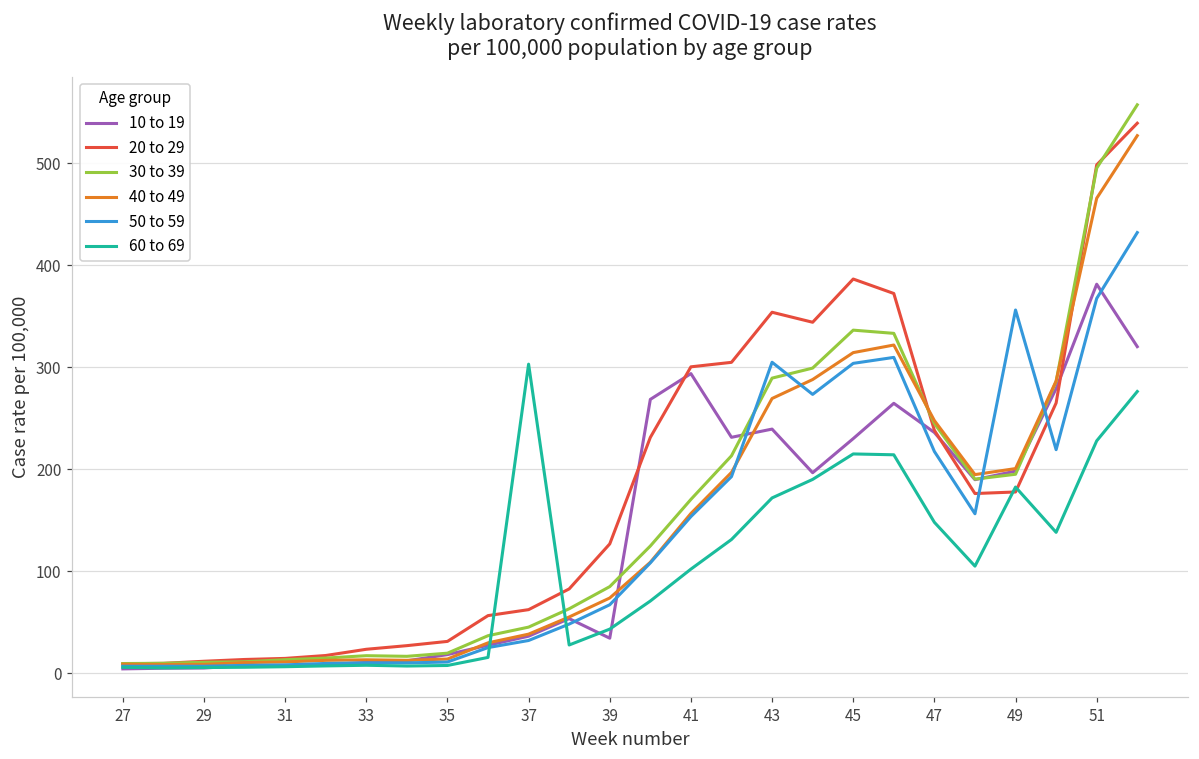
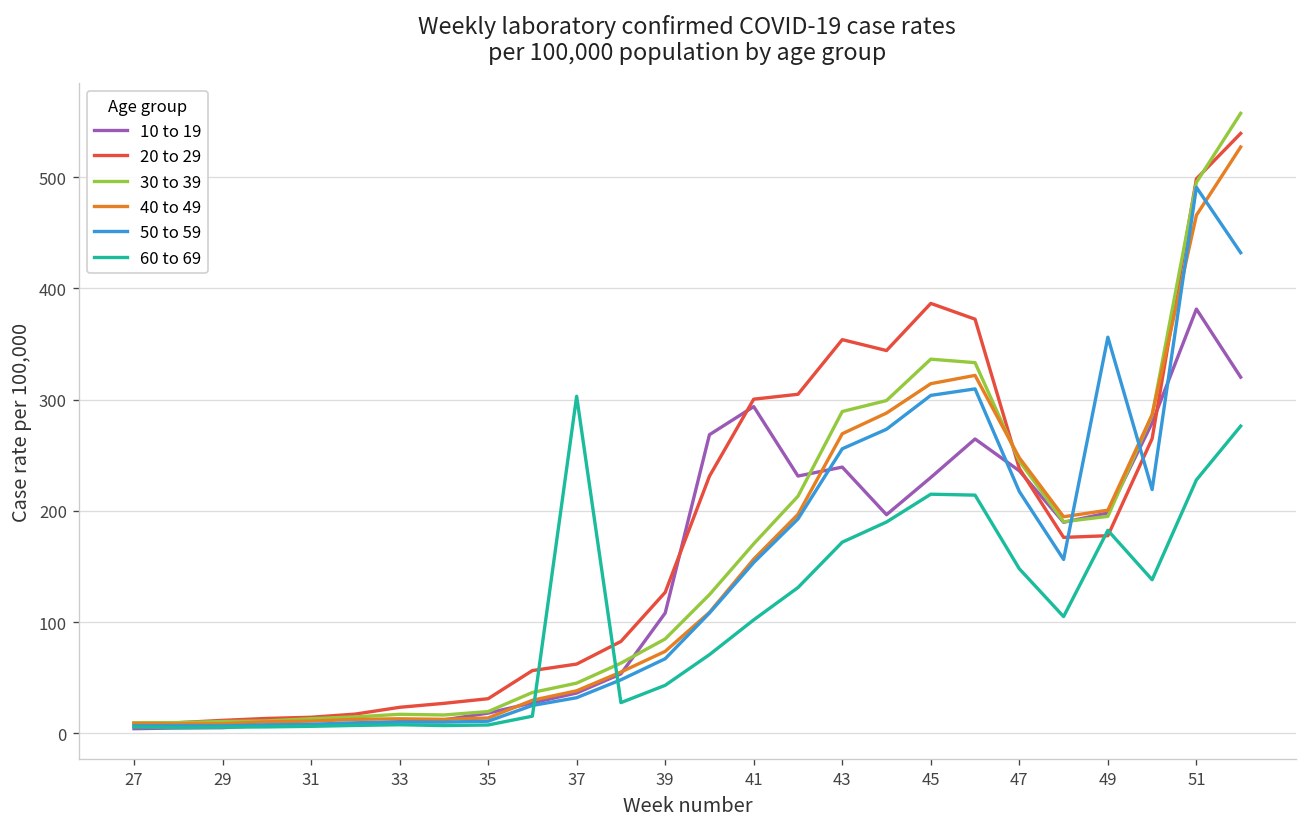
  {
    "10 to 19": {
-     "39": 30,
+     "39": 110,
      "41": 290,
      "43": 240,
      "45": 230,
      "51": 380
    },
    "30 to 39": {
      "33": 20,
      "37": 50,
      "39": 80,
      "41": 170,
      "43": 290,
      "45": 340,
      "47": 240,
      "49": 200,
      "51": 500
    },
    "50 to 59": {
      "35": 10,
      "37": 30,
      "39": 70,
      "41": 150,
-     "43": 300,
+     "43": 260,
      "45": 300,
      "47": 220,
      "49": 360,
-     "51": 370
+     "51": 490
    },
    "60 to 69": {
      "35": 10,
      "37": 300,
      "39": 40,
      "41": 100,
      "43": 170,
      "45": 210,
      "47": 150,
      "49": 180,
      "51": 230
    }
  }
